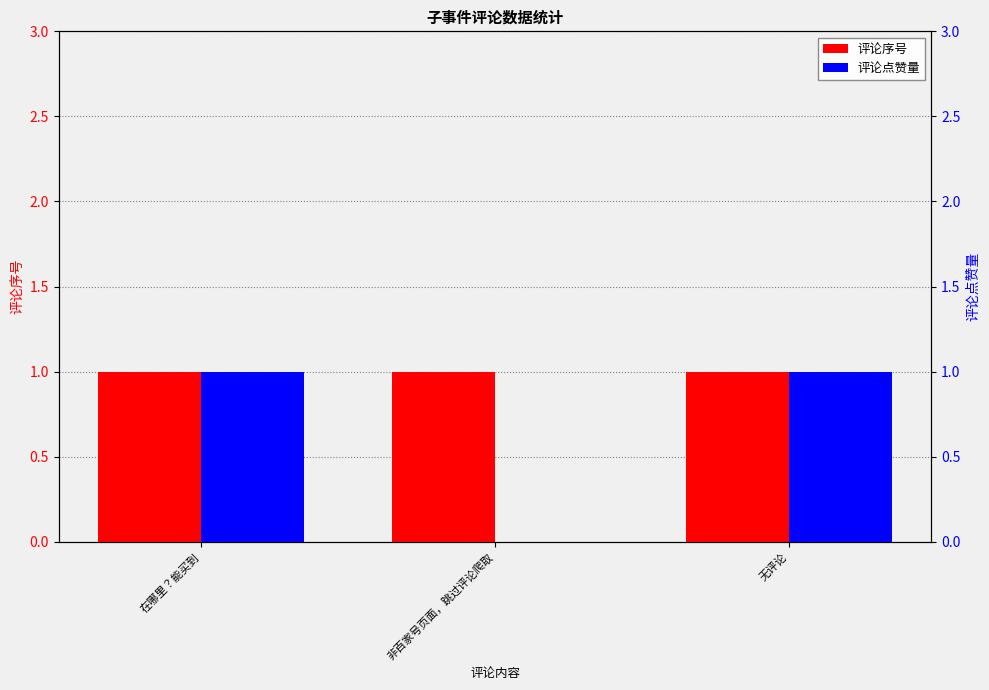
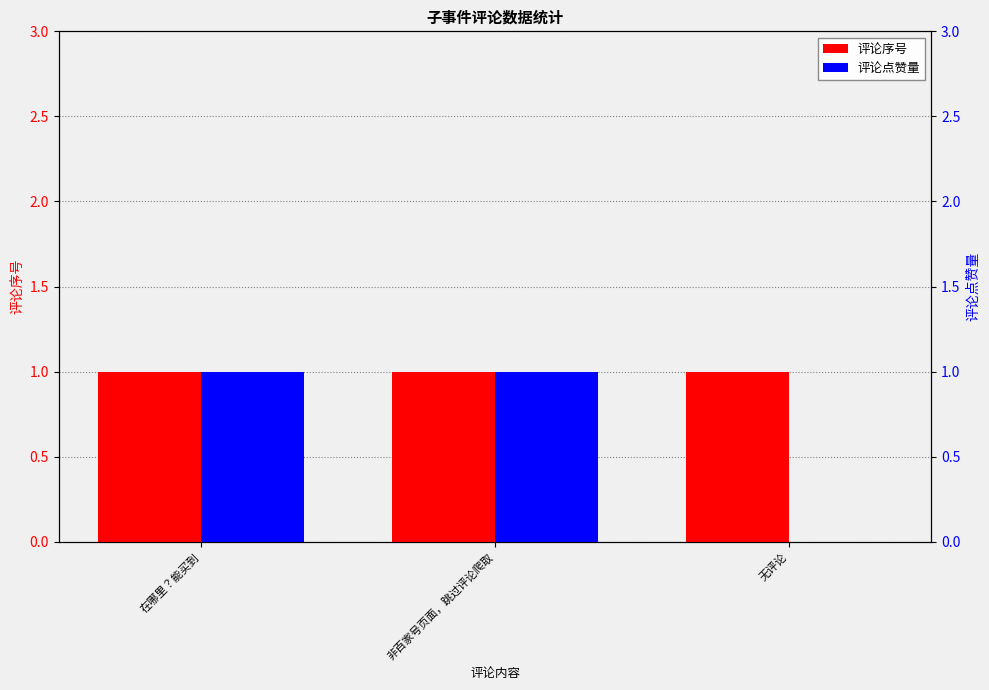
  {
    "评论序号": {
      "在哪里？能买到": 1.00,
      "非百家号页面，跳过评论爬取": 1.00,
      "无评论": 1.00
    },
    "评论点赞量": {
      "在哪里？能买到": 1,
-     "非百家号页面，跳过评论爬取": 0,
-     "无评论": 1
+     "非百家号页面，跳过评论爬取": 1,
+     "无评论": 0
    }
  }
